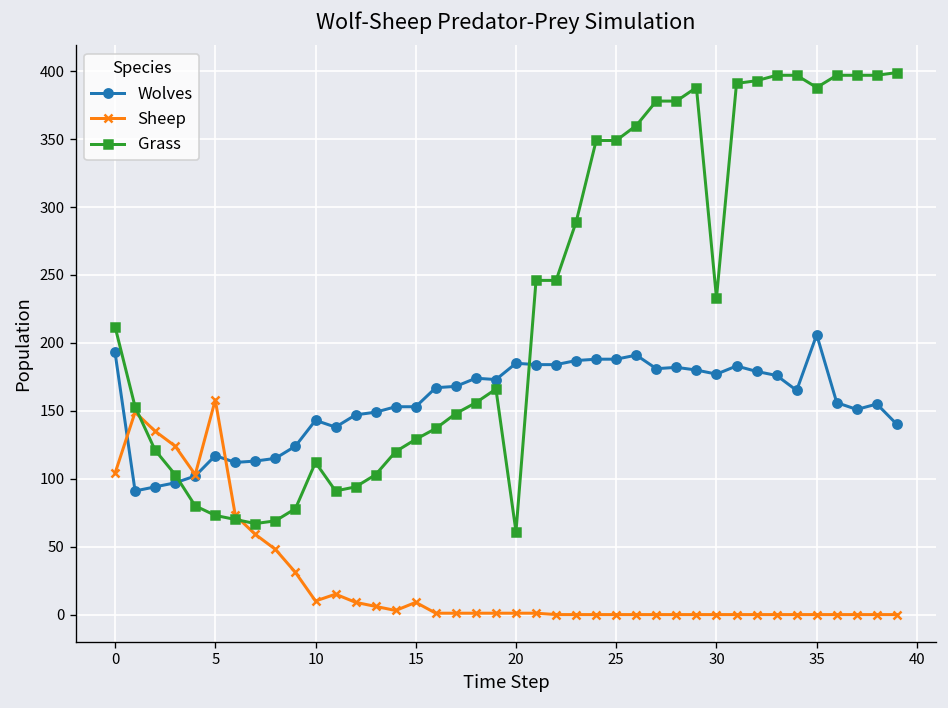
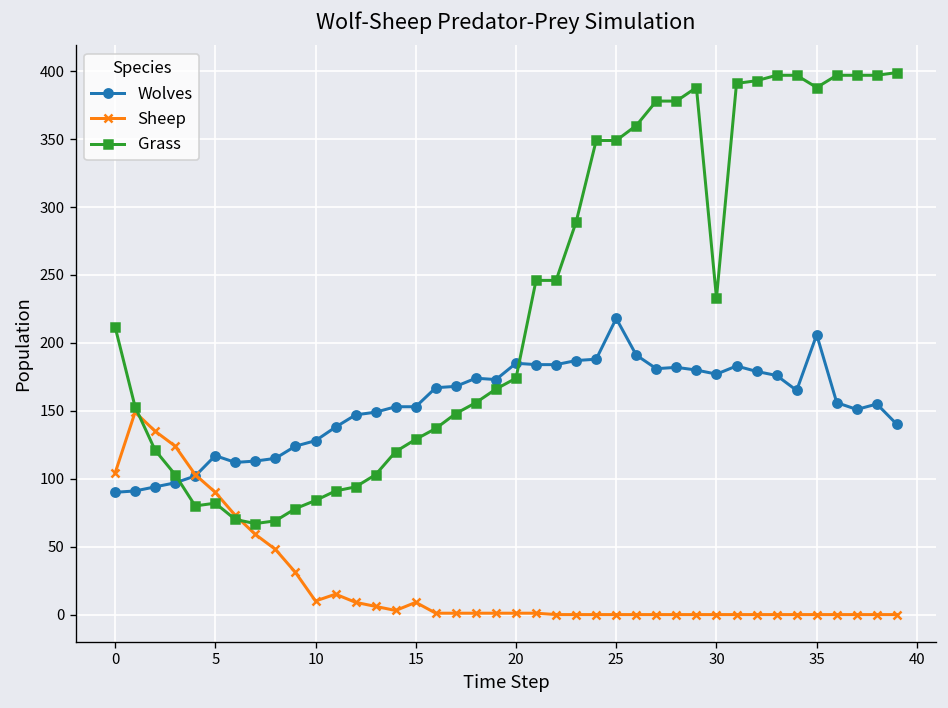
  {
    "Wolves": {
-     "0": 193,
+     "0": 90,
      "5": 117,
-     "10": 143,
+     "10": 128,
      "15": 153,
      "20": 185,
-     "25": 188,
+     "25": 218,
      "30": 177,
      "35": 206
    },
    "Sheep": {
      "0": 104,
-     "5": 158,
+     "5": 90,
      "10": 10,
      "15": 9,
      "20": 1,
      "25": 0,
      "30": 0,
      "35": 0
    },
    "Grass": {
      "0": 212,
-     "5": 73,
-     "10": 112,
+     "5": 82,
+     "10": 84,
      "15": 129,
-     "20": 61,
+     "20": 174,
      "25": 349,
      "30": 233,
      "35": 388
    }
  }
